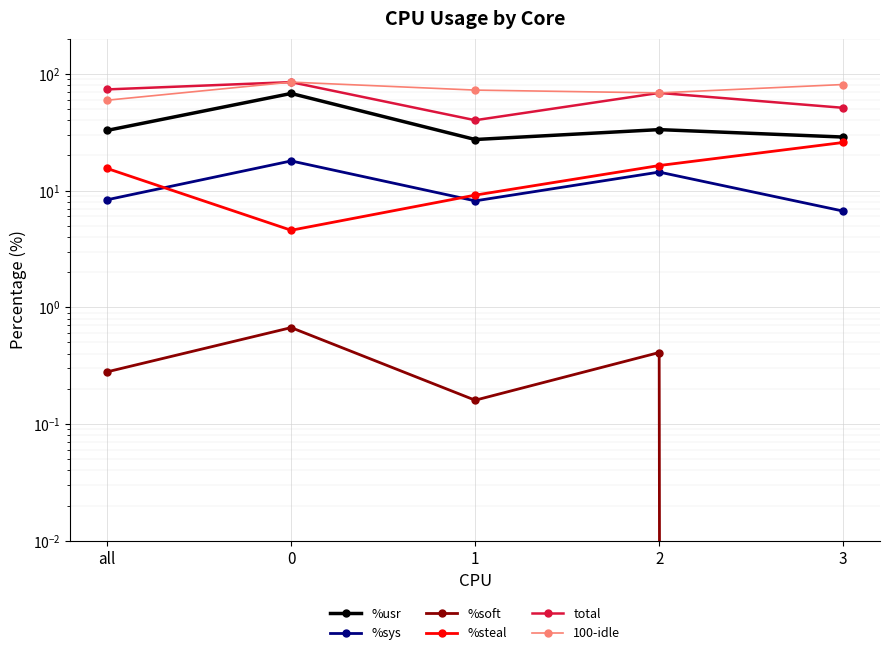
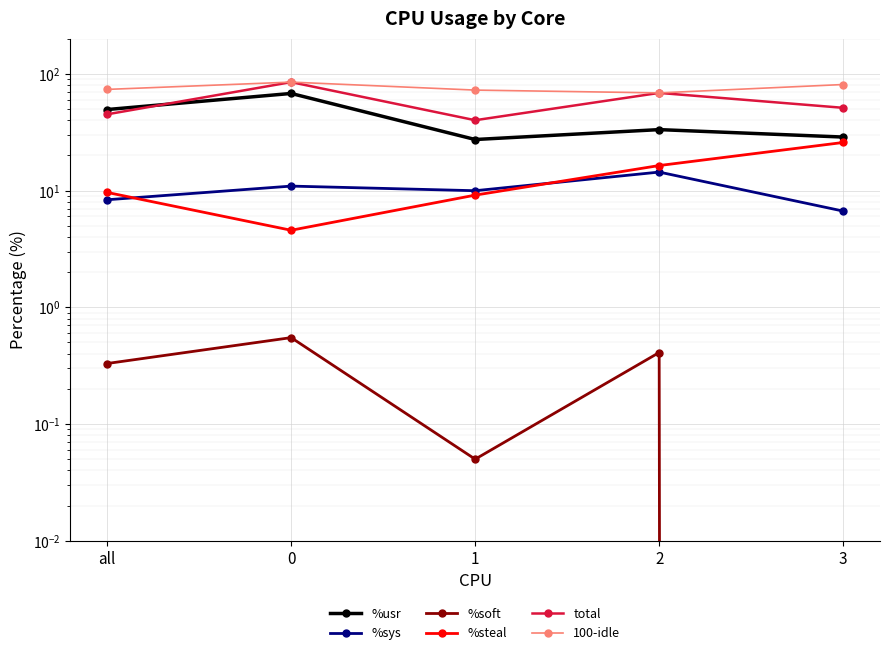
  {
    "%usr": {
-     "all": 33,
+     "all": 49,
      "0": 70,
      "1": 27,
      "2": 33,
      "3": 29
    },
    "%sys": {
      "all": 8,
-     "0": 18,
-     "1": 8,
+     "0": 11,
+     "1": 10,
      "2": 14,
      "3": 7
    },
    "%soft": {
-     "all": 0.28,
-     "0": 0.7,
-     "1": 0.16,
+     "all": 0.33,
+     "0": 0.6,
+     "1": 0.05,
      "2": 0.41
    },
    "%steal": {
-     "all": 15,
+     "all": 10,
      "0": 4.6,
      "1": 9,
      "2": 16,
      "3": 26
    },
    "total": {
-     "all": 70,
+     "all": 45,
      "1": 40,
      "3": 50
    },
    "100-idle": {
-     "all": 60,
+     "all": 70,
      "1": 70,
      "3": 80
    }
  }
